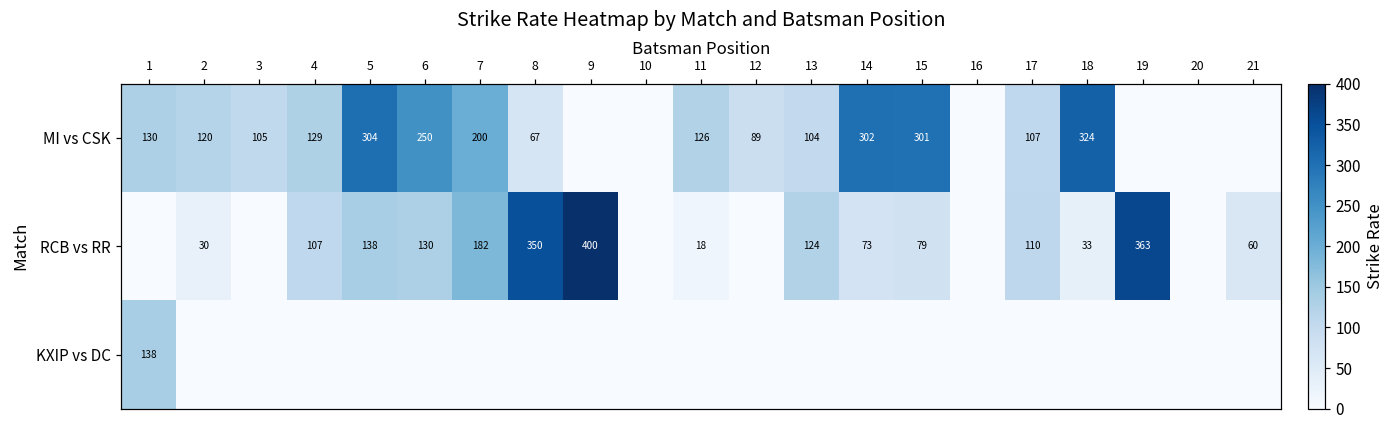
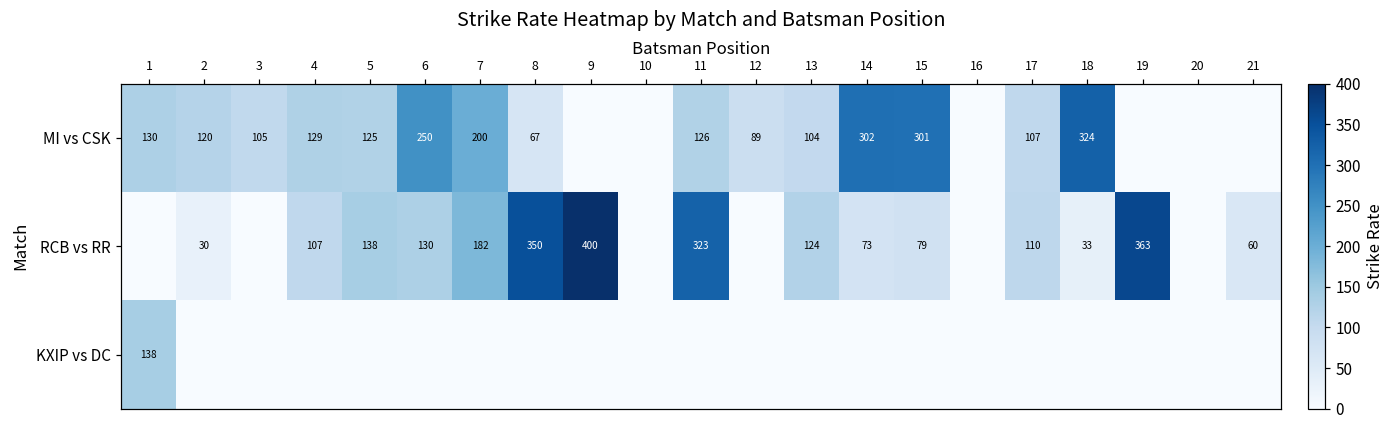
  {
    "MI vs CSK": {
      "1": 130,
      "2": 120,
      "3": 105,
      "4": 129,
-     "5": 304,
+     "5": 125,
      "6": 250,
      "7": 200,
      "8": 67,
      "11": 126,
      "12": 89,
      "13": 104,
      "14": 302,
      "15": 301,
      "17": 107,
      "18": 324
    },
    "RCB vs RR": {
      "2": 30,
      "4": 107,
      "5": 138,
      "6": 130,
      "7": 182,
      "8": 350,
      "9": 400,
-     "11": 18,
+     "11": 323,
      "13": 124,
      "14": 73,
      "15": 79,
      "17": 110,
      "18": 33,
      "19": 363,
      "21": 60
    },
    "KXIP vs DC": {
      "1": 138
    }
  }
